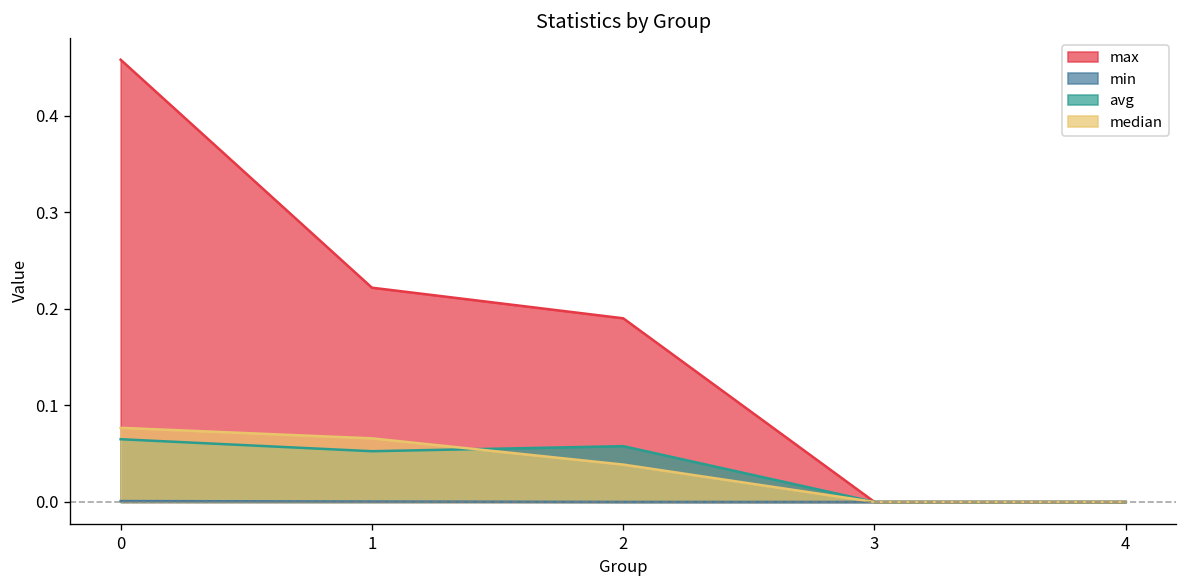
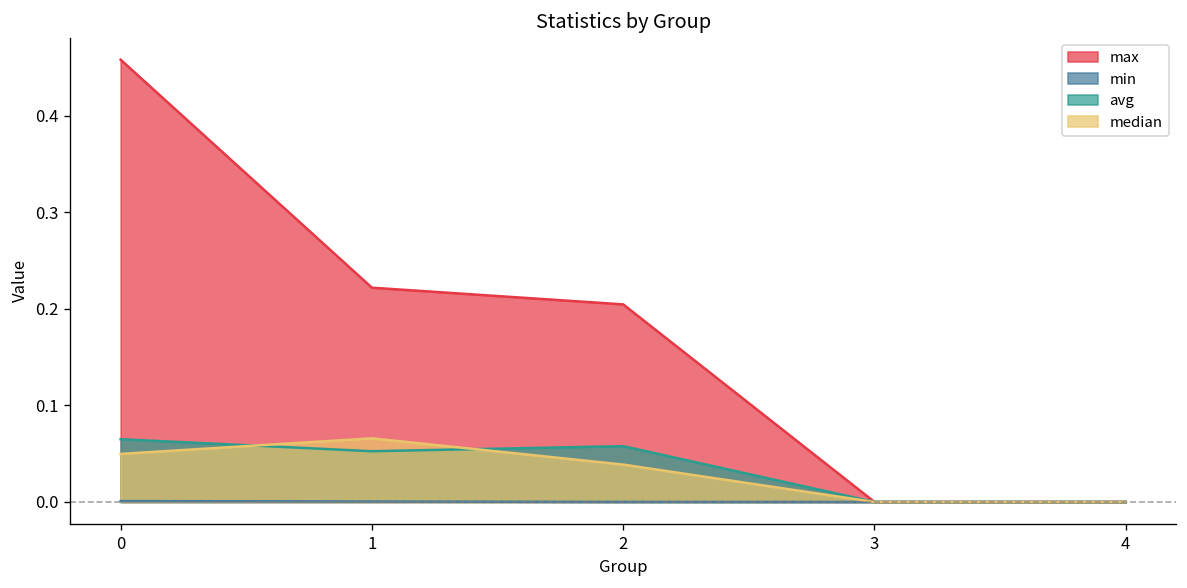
  {
    "max": {
      "0": 0.46,
      "1": 0.22,
-     "2": 0.19
+     "2": 0.20
    },
    "median": {
-     "0": 0.08,
+     "0": 0.05,
      "1": 0.07,
      "2": 0.04
    }
  }
